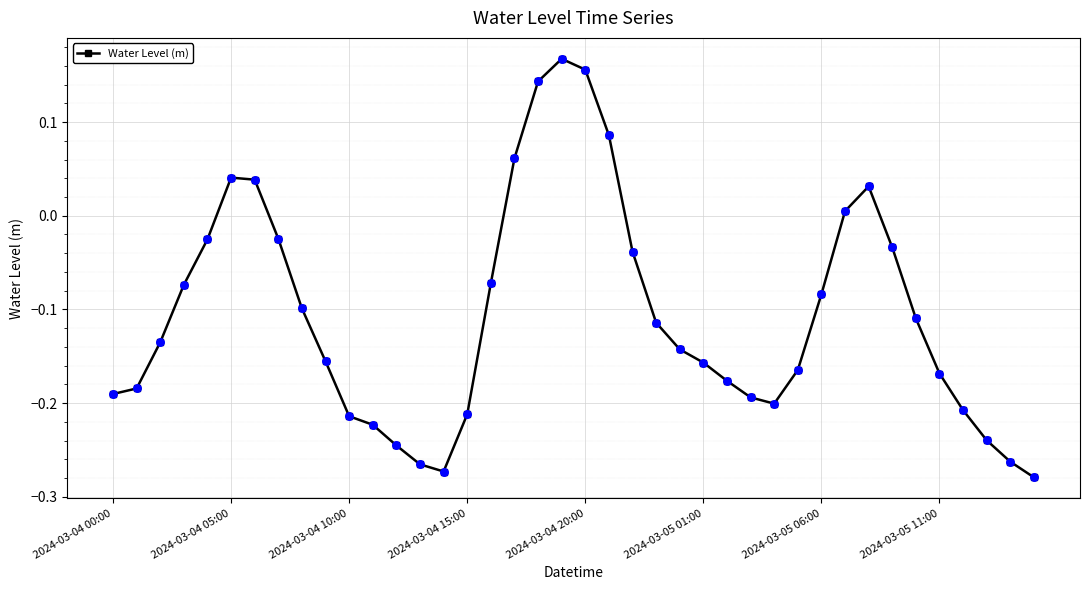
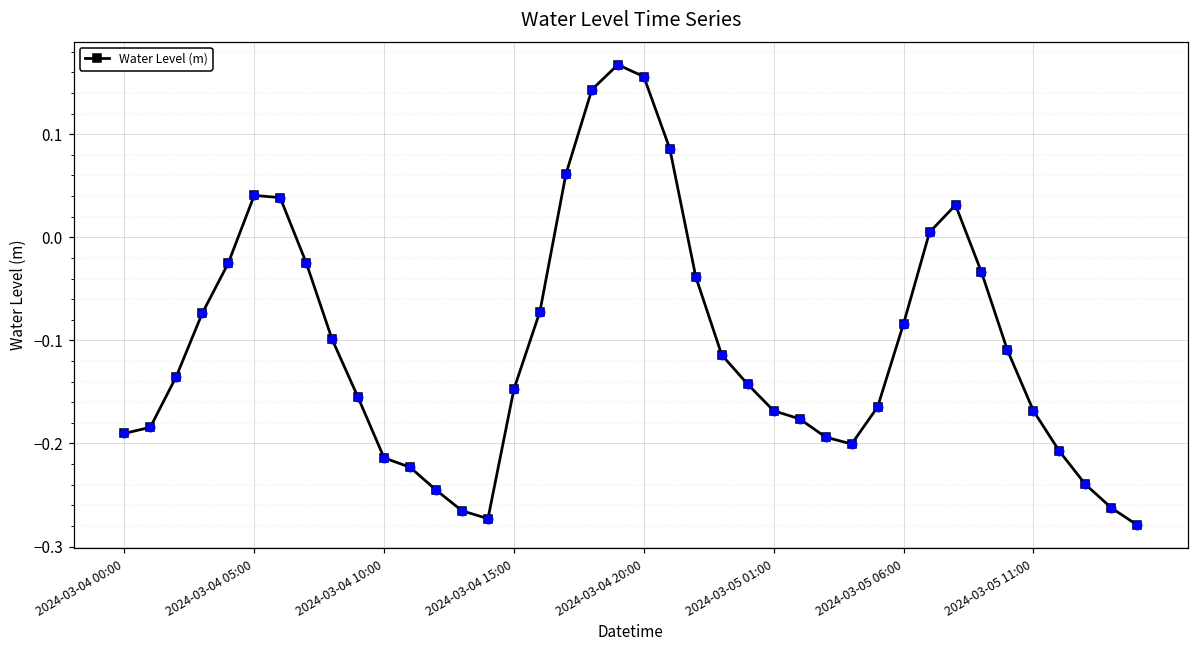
  {
    "2024-03-04 00:00": -0.19,
    "2024-03-04 05:00": 0.04,
    "2024-03-04 10:00": -0.21,
-   "2024-03-04 15:00": -0.21,
+   "2024-03-04 15:00": -0.15,
    "2024-03-04 20:00": 0.16,
-   "2024-03-05 01:00": -0.16,
+   "2024-03-05 01:00": -0.17,
    "2024-03-05 06:00": -0.08,
    "2024-03-05 11:00": -0.17
  }
